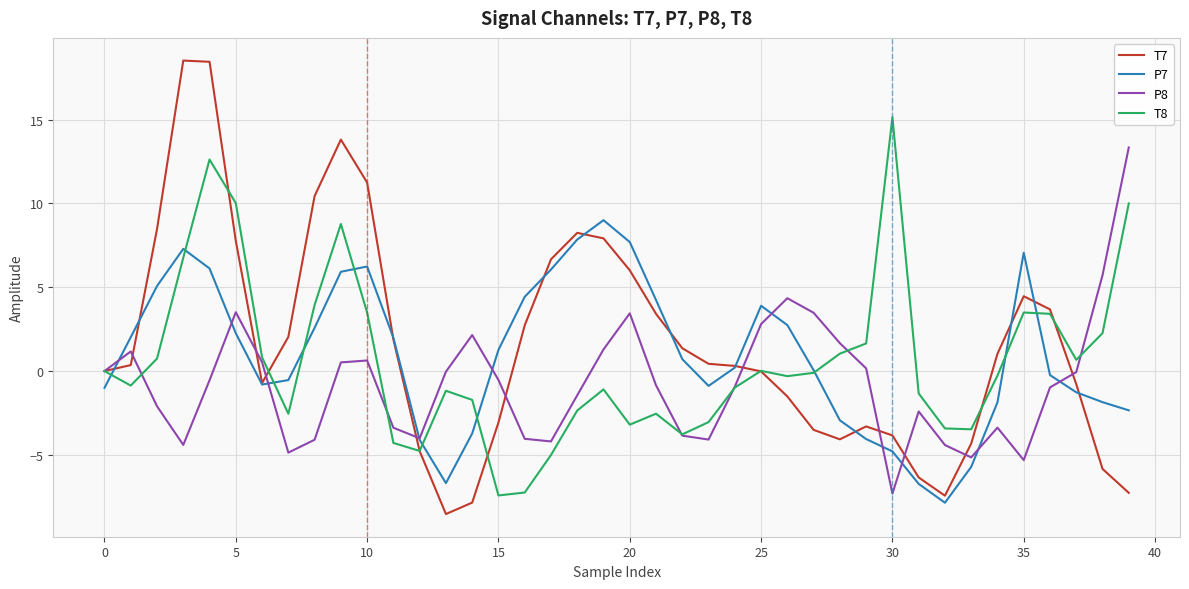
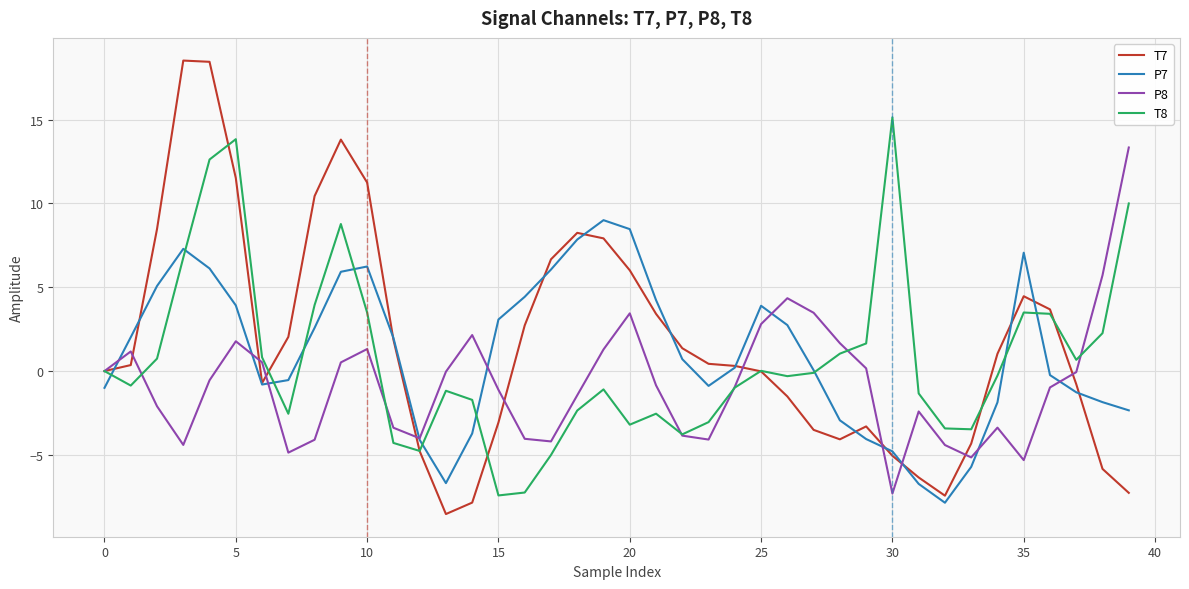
  {
    "T7": {
-     "5": 7.8,
+     "5": 11.5,
      "10": 11.3,
      "15": -3.1,
      "20": 6.0,
-     "30": -3.8,
+     "30": -5.1,
      "35": 4.5
    },
    "P7": {
      "0": -1.0,
-     "5": 2.3,
+     "5": 3.9,
      "10": 6.2,
-     "15": 1.3,
-     "20": 7.7,
+     "15": 3.1,
+     "20": 8.5,
      "25": 3.9,
      "30": -4.8,
      "35": 7.1
    },
    "P8": {
-     "5": 3.5,
-     "10": 0.6,
-     "15": -0.5,
+     "5": 1.8,
+     "10": 1.3,
+     "15": -1.1,
      "20": 3.4,
      "25": 2.8,
      "30": -7.3,
      "35": -5.3
    },
    "T8": {
-     "5": 10.0,
+     "5": 13.8,
      "10": 3.5,
      "15": -7.4,
      "20": -3.2,
      "30": 15.1,
      "35": 3.5
    }
  }
